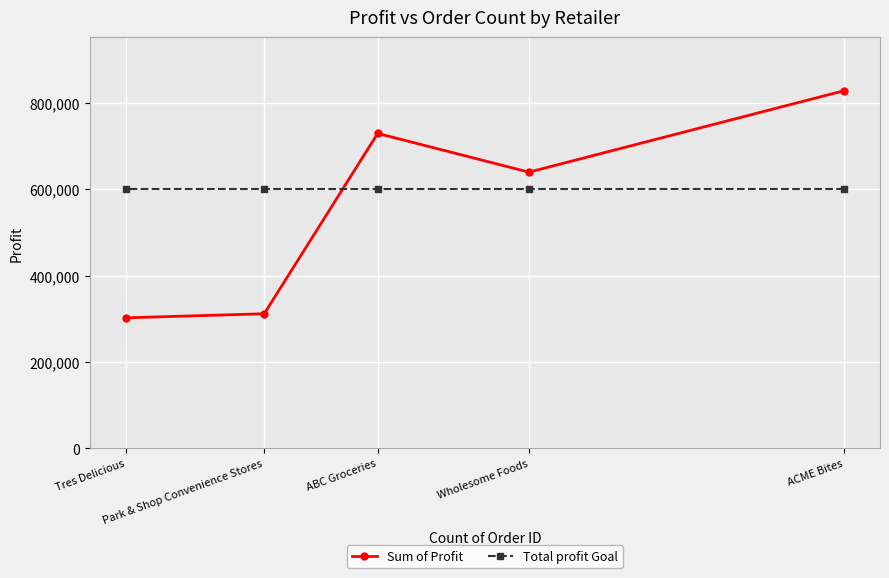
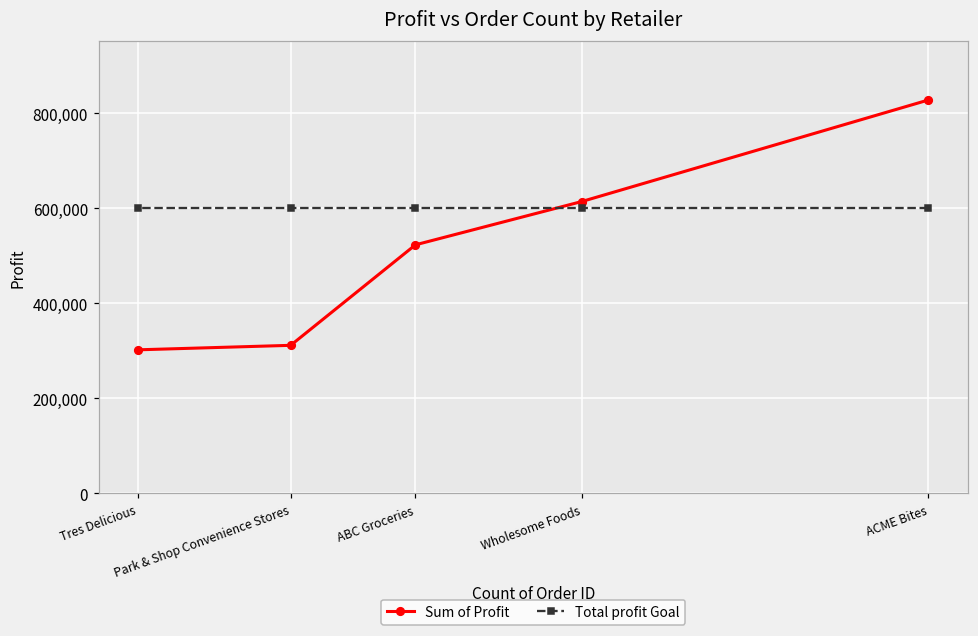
  {
    "Sum of Profit": {
      "Tres Delicious": "300,000",
      "Park & Shop Convenience Stores": "310,000",
-     "ABC Groceries": "730,000",
-     "Wholesome Foods": "640,000",
+     "ABC Groceries": "520,000",
+     "Wholesome Foods": "610,000",
      "ACME Bites": "830,000"
    },
    "Total profit Goal": {
      "Tres Delicious": "600,000",
      "Park & Shop Convenience Stores": "600,000",
      "ABC Groceries": "600,000",
      "Wholesome Foods": "600,000",
      "ACME Bites": "600,000"
    }
  }
